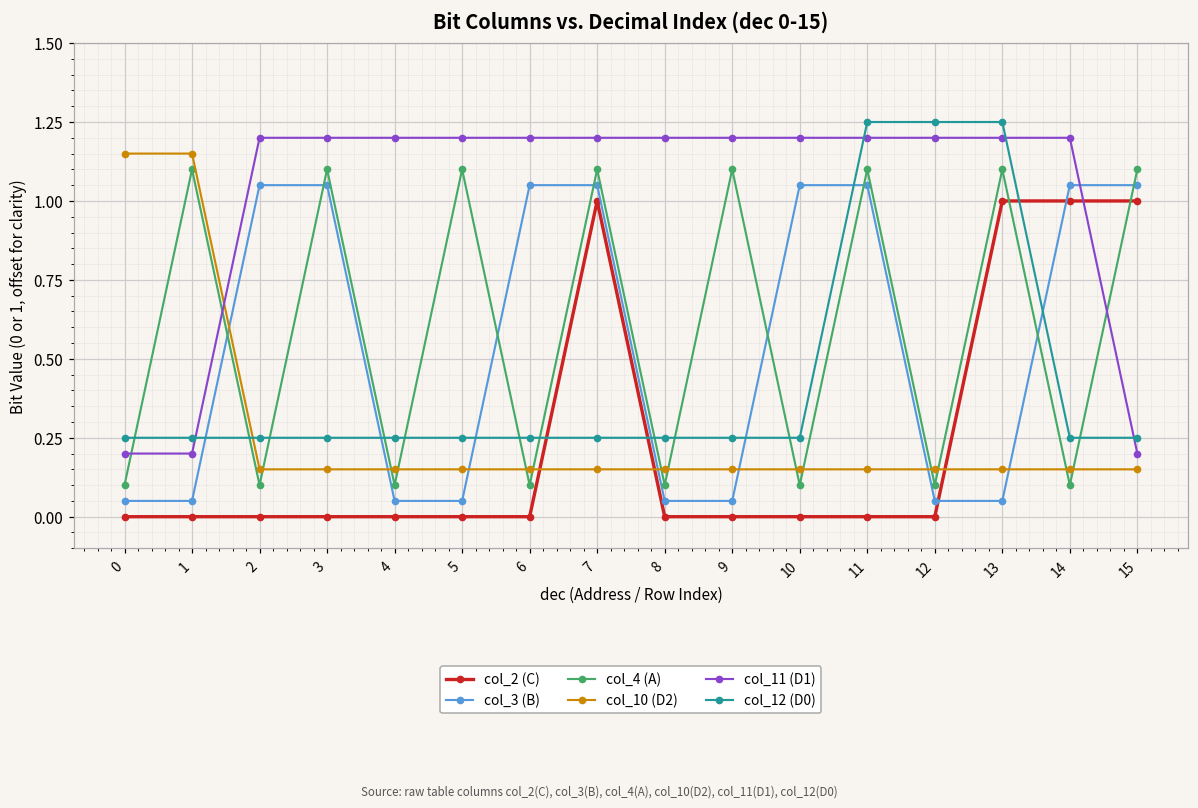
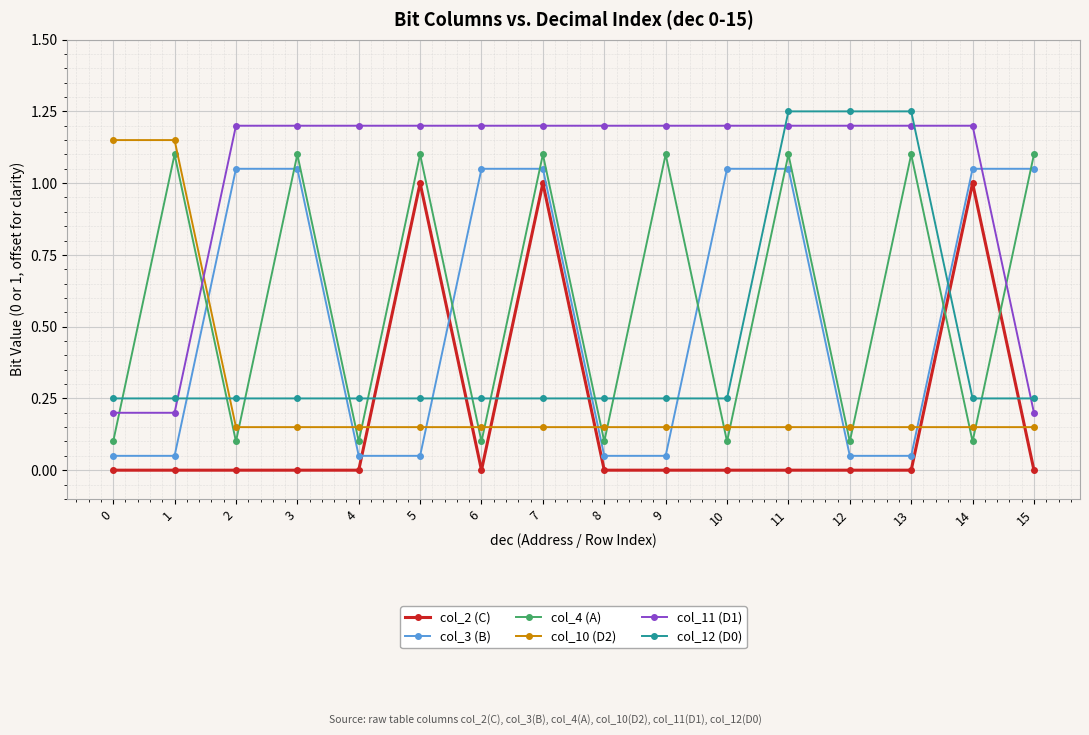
  {
    "col_2 (C)": {
      "0": 0,
      "1": 0,
      "2": 0,
      "3": 0,
      "4": 0,
-     "5": 0,
+     "5": 1,
      "6": 0,
      "7": 1,
      "8": 0,
      "9": 0,
      "10": 0,
      "11": 0,
      "12": 0,
-     "13": 1,
+     "13": 0,
      "14": 1,
-     "15": 1
+     "15": 0
    },
    "col_3 (B)": {
      "0": 0.05,
      "1": 0.05,
      "2": 1.05,
      "3": 1.05,
      "4": 0.05,
      "5": 0.05,
      "6": 1.05,
      "7": 1.05,
      "8": 0.05,
      "9": 0.05,
      "10": 1.05,
      "11": 1.05,
      "12": 0.05,
      "13": 0.05,
      "14": 1.05,
      "15": 1.05
    },
    "col_4 (A)": {
      "0": 0.10,
      "1": 1.10,
      "2": 0.10,
      "3": 1.10,
      "4": 0.10,
      "5": 1.10,
      "6": 0.10,
      "7": 1.10,
      "8": 0.10,
      "9": 1.10,
      "10": 0.10,
      "11": 1.10,
      "12": 0.10,
      "13": 1.10,
      "14": 0.10,
      "15": 1.10
    },
    "col_10 (D2)": {
      "0": 1.15,
      "1": 1.15,
      "2": 0.15,
      "3": 0.15,
      "4": 0.15,
      "5": 0.15,
      "6": 0.15,
      "7": 0.15,
      "8": 0.15,
      "9": 0.15,
      "10": 0.15,
      "11": 0.15,
      "12": 0.15,
      "13": 0.15,
      "14": 0.15,
      "15": 0.15
    },
    "col_11 (D1)": {
      "0": 0.20,
      "1": 0.20,
      "2": 1.20,
      "3": 1.20,
      "4": 1.20,
      "5": 1.20,
      "6": 1.20,
      "7": 1.20,
      "8": 1.20,
      "9": 1.20,
      "10": 1.20,
      "11": 1.20,
      "12": 1.20,
      "13": 1.20,
      "14": 1.20,
      "15": 0.20
    },
    "col_12 (D0)": {
      "0": 0.25,
      "1": 0.25,
      "2": 0.25,
      "3": 0.25,
      "4": 0.25,
      "5": 0.25,
      "6": 0.25,
      "7": 0.25,
      "8": 0.25,
      "9": 0.25,
      "10": 0.25,
      "11": 1.25,
      "12": 1.25,
      "13": 1.25,
      "14": 0.25,
      "15": 0.25
    }
  }
